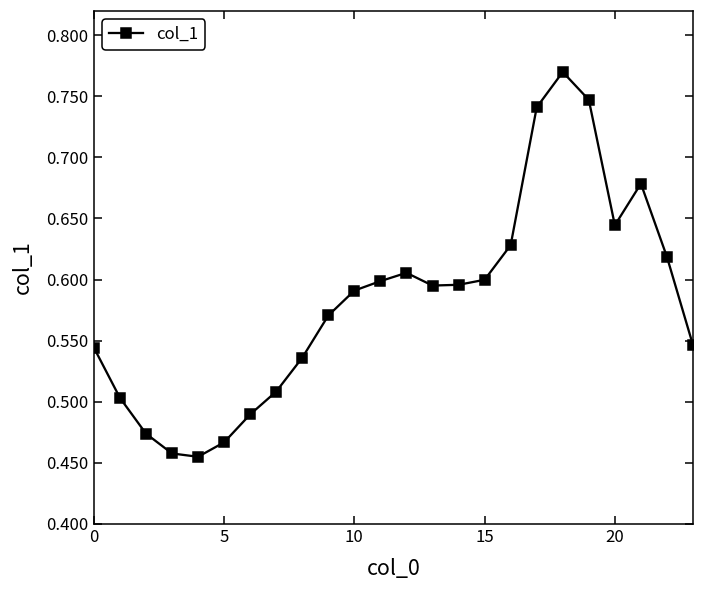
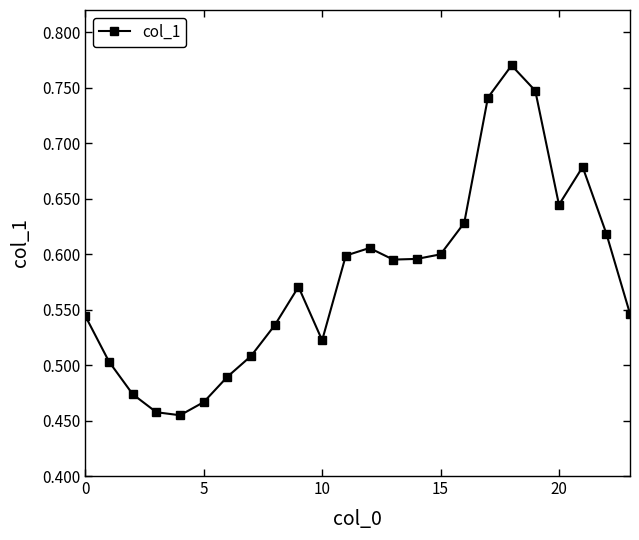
  {
    "0": 0.544,
    "5": 0.467,
-   "10": 0.591,
+   "10": 0.522,
    "15": 0.600,
    "20": 0.644
  }
